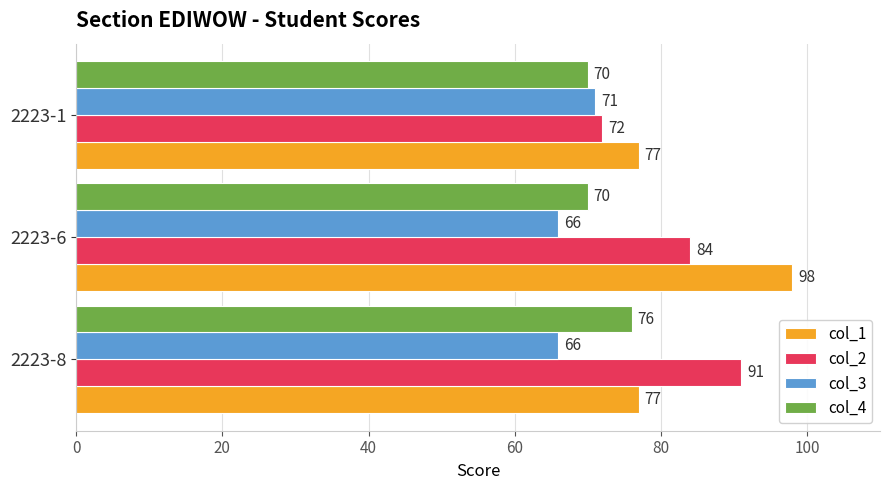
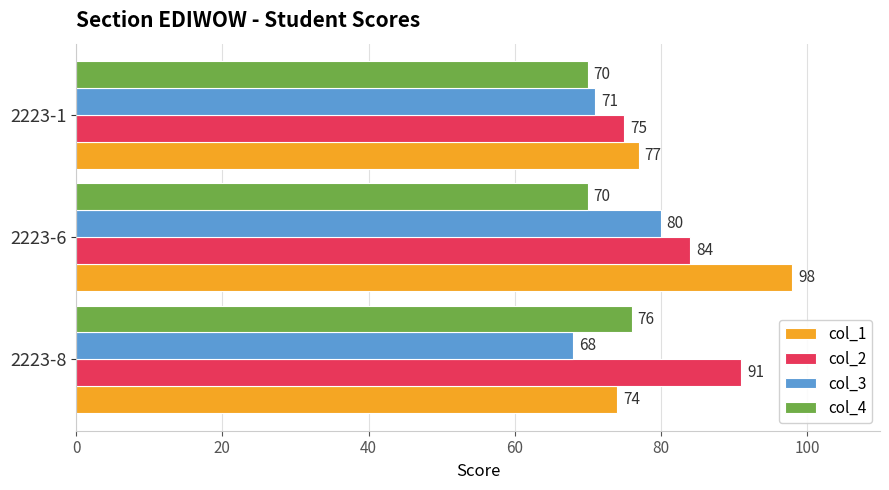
  {
    "col_1": {
      "2223-1": 77,
      "2223-6": 98,
-     "2223-8": 77
+     "2223-8": 74
    },
    "col_2": {
-     "2223-1": 72,
+     "2223-1": 75,
      "2223-6": 84,
      "2223-8": 91
    },
    "col_3": {
      "2223-1": 71,
-     "2223-6": 66,
-     "2223-8": 66
+     "2223-6": 80,
+     "2223-8": 68
    },
    "col_4": {
      "2223-1": 70,
      "2223-6": 70,
      "2223-8": 76
    }
  }
